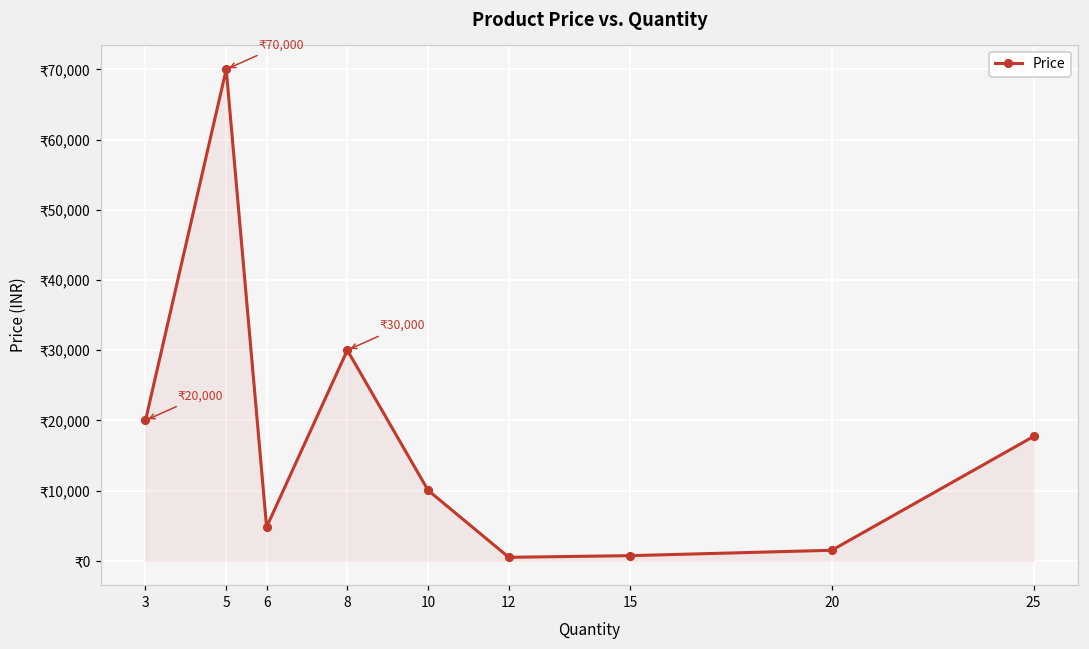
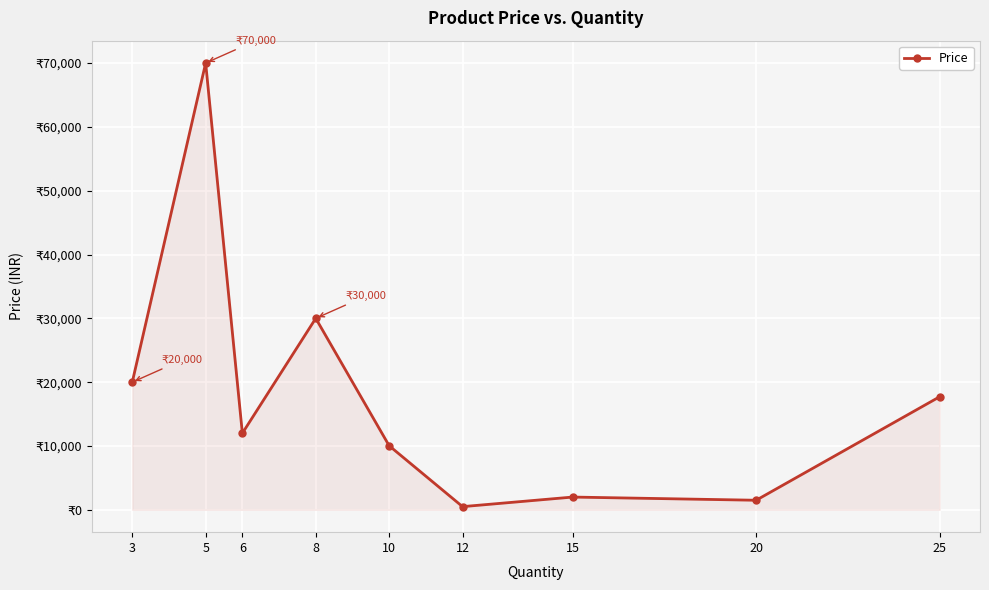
  {
-   "6": "₹5,000",
+   "6": "₹12,000",
    "10": "₹10,000",
    "12": "₹1,000",
-   "15": "₹1,000",
+   "15": "₹2,000",
    "20": "₹2,000",
    "25": "₹18,000"
  }
